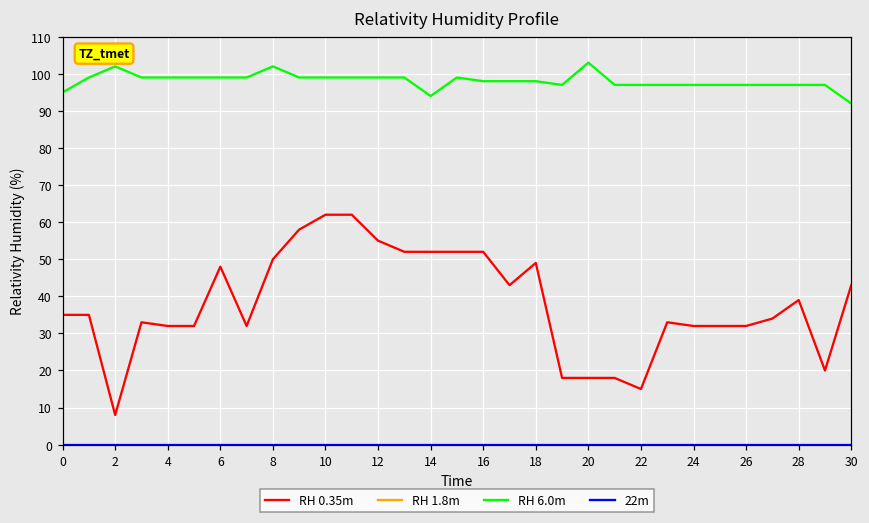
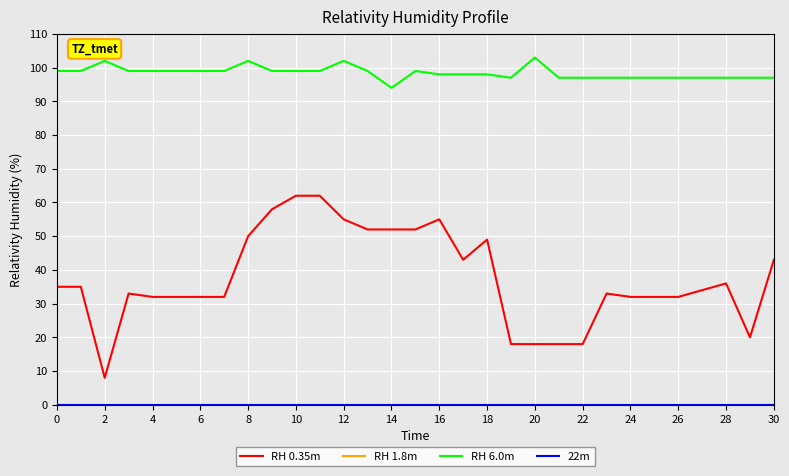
  {
    "RH 0.35m": {
      "0": 35,
      "2": 8,
      "4": 32,
-     "6": 48,
+     "6": 32,
      "8": 50,
      "10": 62,
      "12": 55,
      "14": 52,
-     "16": 52,
+     "16": 55,
      "18": 49,
      "20": 18,
-     "22": 15,
+     "22": 18,
      "24": 32,
      "26": 32,
-     "28": 39,
+     "28": 36,
      "30": 43
    },
    "RH 6.0m": {
-     "0": 95,
+     "0": 99,
      "2": 102,
      "4": 99,
      "6": 99,
      "8": 102,
      "10": 99,
-     "12": 99,
+     "12": 102,
      "14": 94,
      "16": 98,
      "18": 98,
      "20": 103,
      "22": 97,
      "24": 97,
      "26": 97,
      "28": 97,
-     "30": 92
+     "30": 97
    },
    "22m": {
      "0": 0,
      "2": 0,
      "4": 0,
      "6": 0,
      "8": 0,
      "10": 0,
      "12": 0,
      "14": 0,
      "16": 0,
      "18": 0,
      "20": 0,
      "22": 0,
      "24": 0,
      "26": 0,
      "28": 0,
      "30": 0
    }
  }
